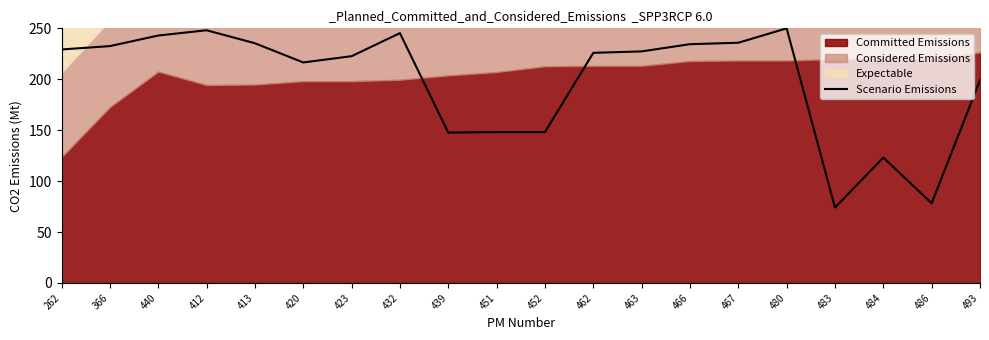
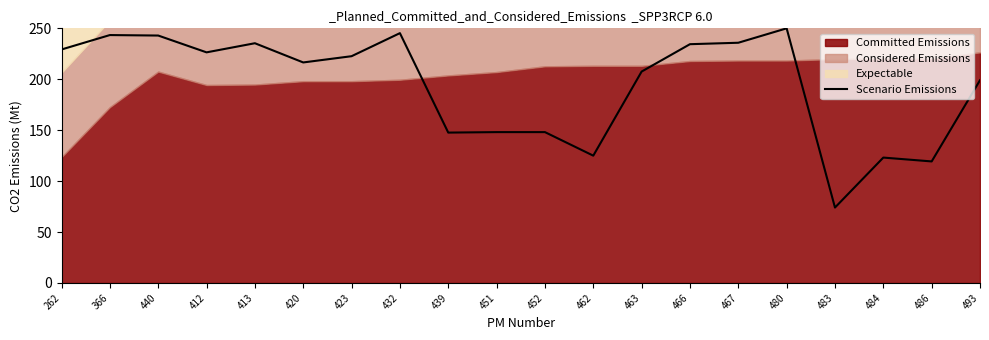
  {
    "Scenario Emissions": {
      "262": 229,
-     "366": 233,
+     "366": 243,
      "440": 243,
-     "412": 248,
+     "412": 226,
      "413": 235,
      "420": 217,
      "423": 223,
      "432": 245,
      "439": 148,
      "451": 148,
      "452": 148,
-     "462": 226,
-     "463": 227,
+     "462": 125,
+     "463": 208,
      "466": 234,
      "467": 236,
      "480": 250,
      "483": 74,
      "484": 123,
-     "486": 78,
+     "486": 119,
      "493": 199
    },
    "Committed Emissions": {
      "262": 124,
      "366": 173,
      "440": 208,
      "412": 194,
      "413": 195,
      "420": 198,
      "423": 198,
      "432": 200,
      "439": 204,
      "451": 207,
      "452": 213,
      "462": 213,
      "463": 213,
      "466": 218,
      "467": 218,
      "480": 218,
      "493": 226
    },
    "Considered Emissions": {
      "262": 83
    }
  }
